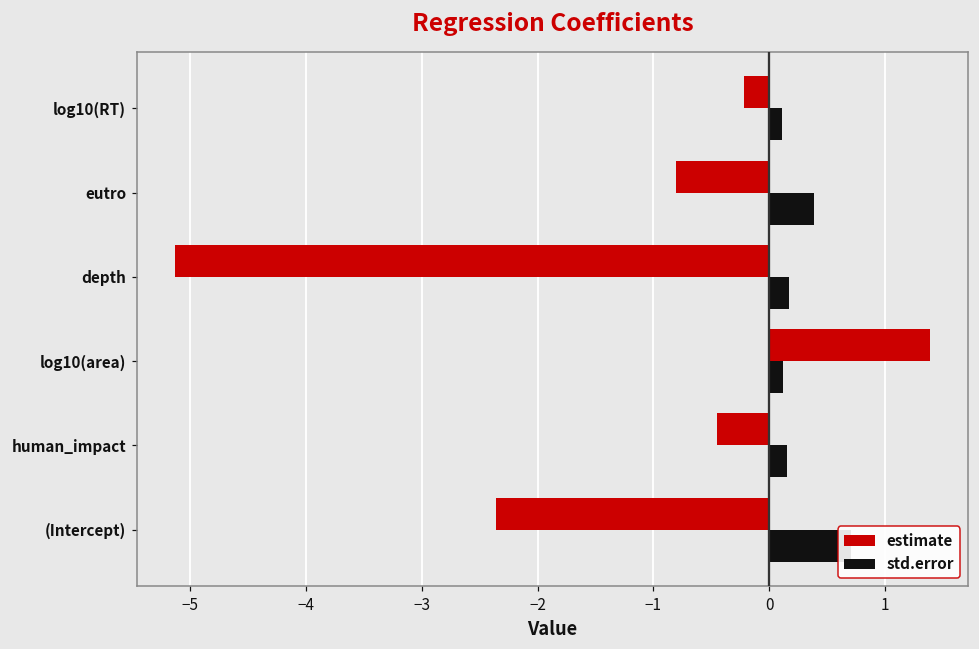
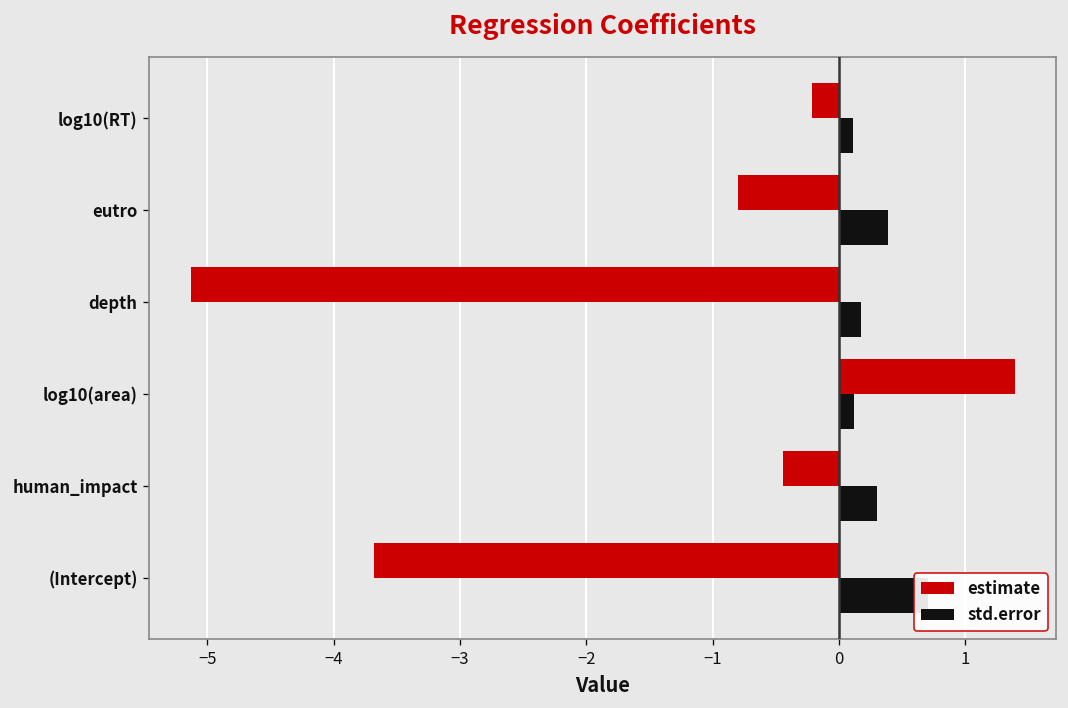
  {
    "estimate": {
      "log10(RT)": -0.22,
      "eutro": -0.80,
      "depth": -5.13,
      "log10(area)": 1.39,
      "human_impact": -0.45,
-     "(Intercept)": -2.36
+     "(Intercept)": -3.68
    },
    "std.error": {
      "log10(RT)": 0.11,
      "eutro": 0.39,
      "depth": 0.17,
      "log10(area)": 0.12,
-     "human_impact": 0.15
+     "human_impact": 0.30
    }
  }
